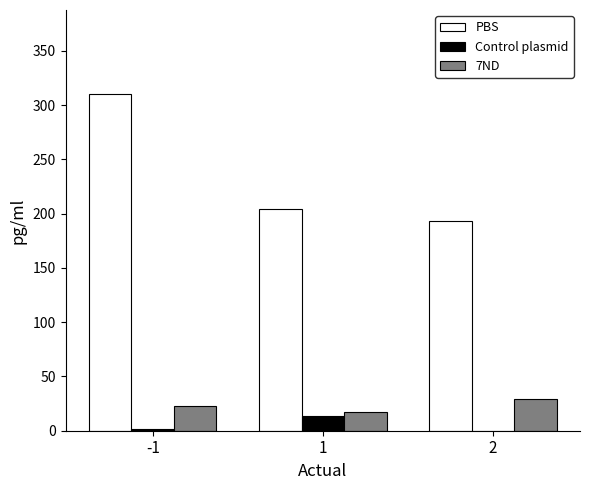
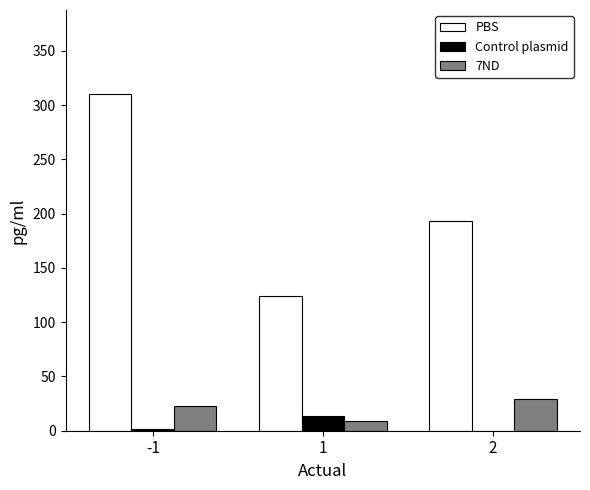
  {
    "PBS": {
      "-1": 310,
-     "1": 204,
+     "1": 124,
      "2": 193
    },
    "Control plasmid": {
      "1": 14,
      "2": 0
    },
    "7ND": {
      "-1": 23,
-     "1": 17,
+     "1": 9,
      "2": 29
    }
  }
